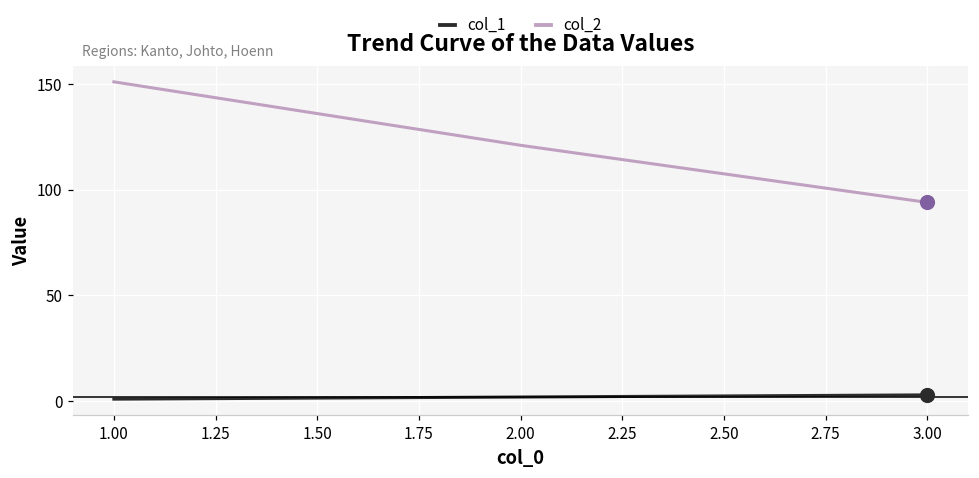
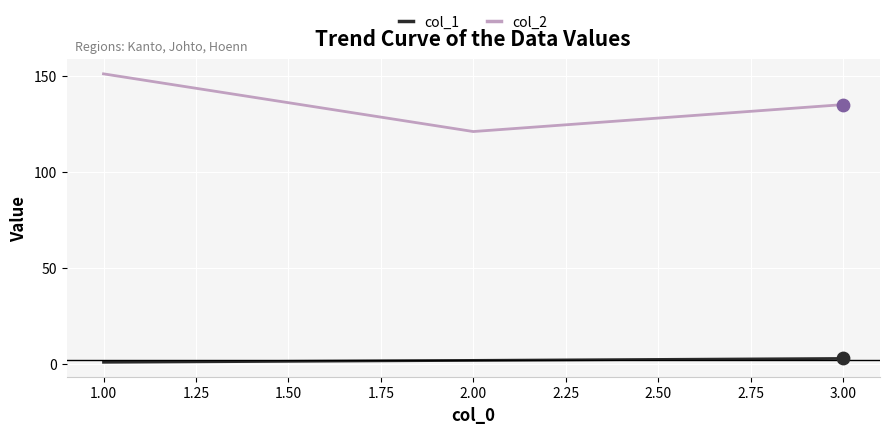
  {
    "col_2": {
      "1.00": 151,
      "2.00": 121,
-     "3.00": 94
+     "3.00": 135
    }
  }
